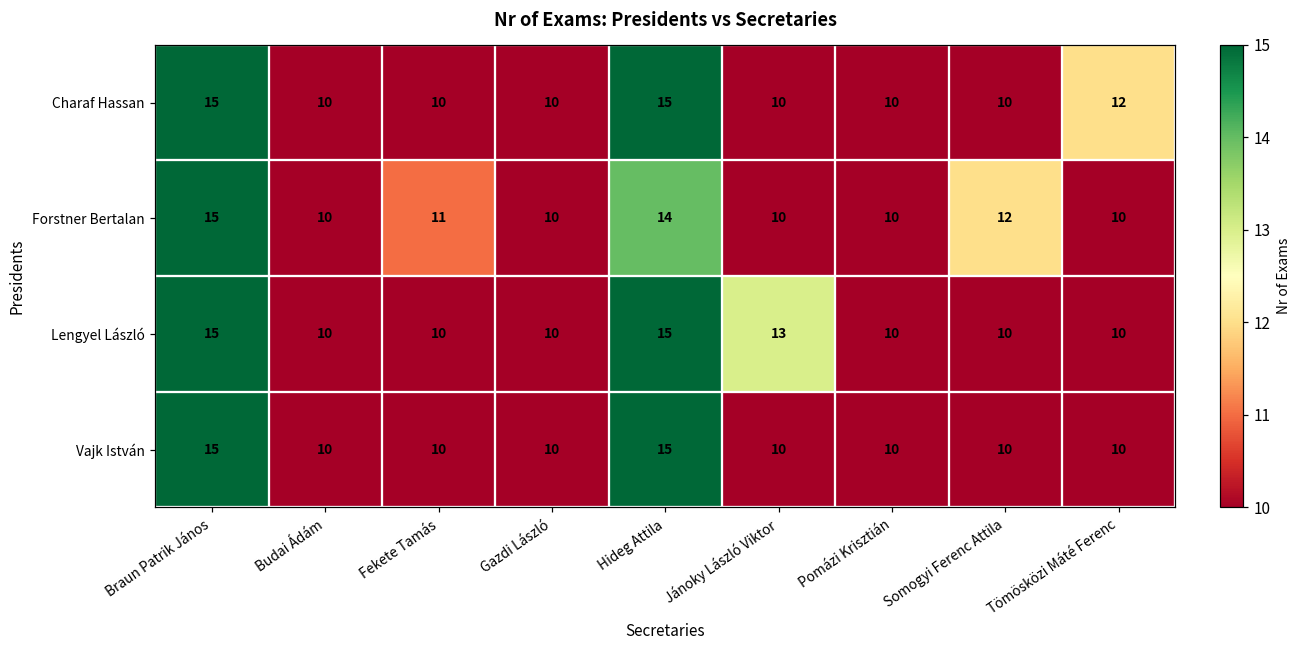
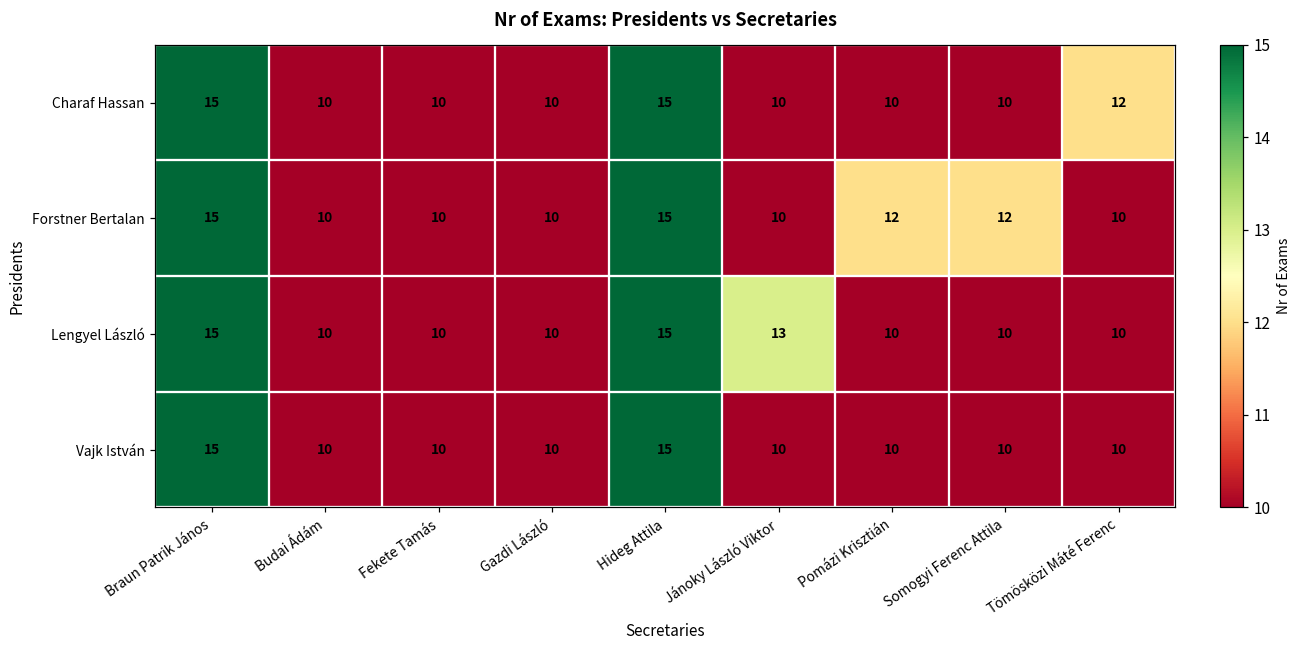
  {
    "Charaf Hassan": {
      "Braun Patrik János": 15,
      "Budai Ádám": 10,
      "Fekete Tamás": 10,
      "Gazdi László": 10,
      "Hideg Attila": 15,
      "Jánoky László Viktor": 10,
      "Pomázi Krisztián": 10,
      "Somogyi Ferenc Attila": 10,
      "Tömösközi Máté Ferenc": 12
    },
    "Forstner Bertalan": {
      "Braun Patrik János": 15,
      "Budai Ádám": 10,
-     "Fekete Tamás": 11,
+     "Fekete Tamás": 10,
      "Gazdi László": 10,
-     "Hideg Attila": 14,
+     "Hideg Attila": 15,
      "Jánoky László Viktor": 10,
-     "Pomázi Krisztián": 10,
+     "Pomázi Krisztián": 12,
      "Somogyi Ferenc Attila": 12,
      "Tömösközi Máté Ferenc": 10
    },
    "Lengyel László": {
      "Braun Patrik János": 15,
      "Budai Ádám": 10,
      "Fekete Tamás": 10,
      "Gazdi László": 10,
      "Hideg Attila": 15,
      "Jánoky László Viktor": 13,
      "Pomázi Krisztián": 10,
      "Somogyi Ferenc Attila": 10,
      "Tömösközi Máté Ferenc": 10
    },
    "Vajk István": {
      "Braun Patrik János": 15,
      "Budai Ádám": 10,
      "Fekete Tamás": 10,
      "Gazdi László": 10,
      "Hideg Attila": 15,
      "Jánoky László Viktor": 10,
      "Pomázi Krisztián": 10,
      "Somogyi Ferenc Attila": 10,
      "Tömösközi Máté Ferenc": 10
    }
  }
